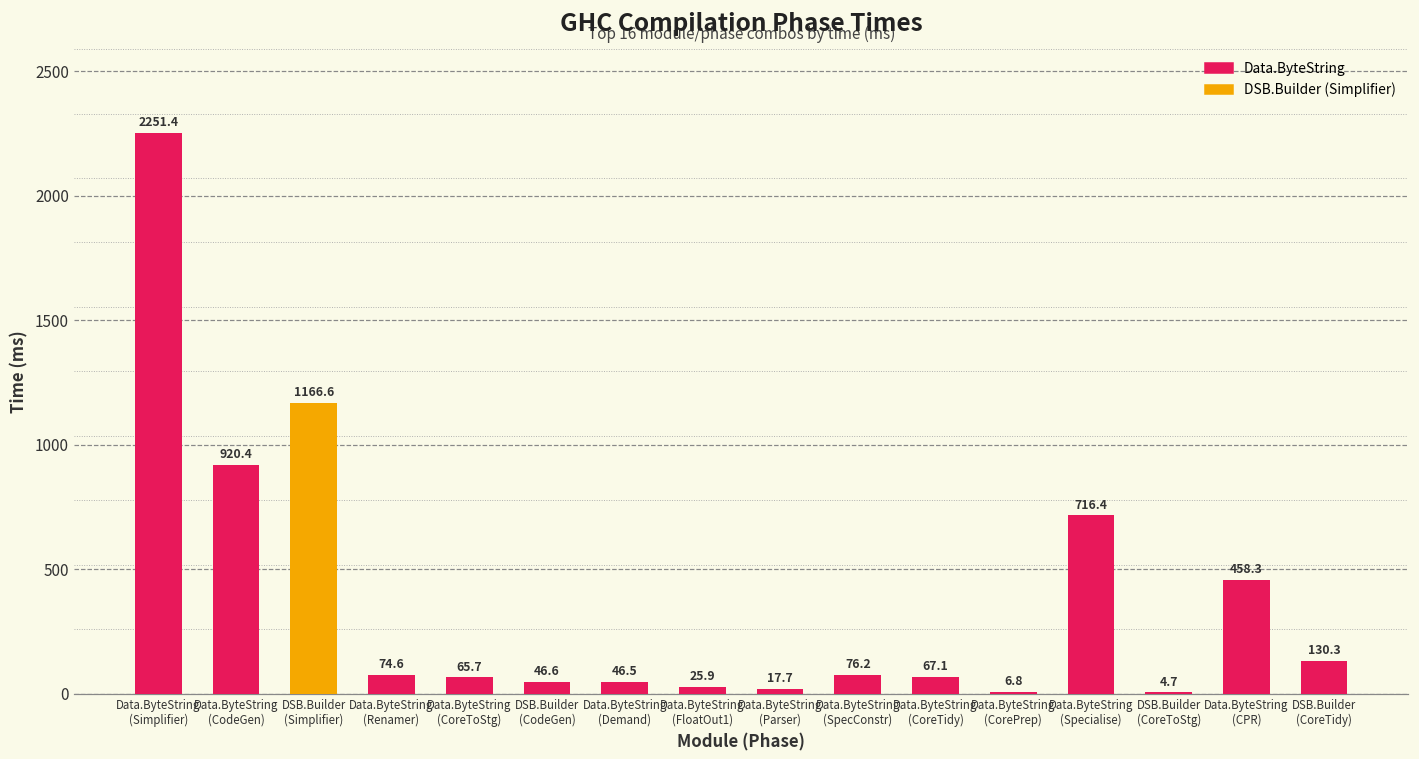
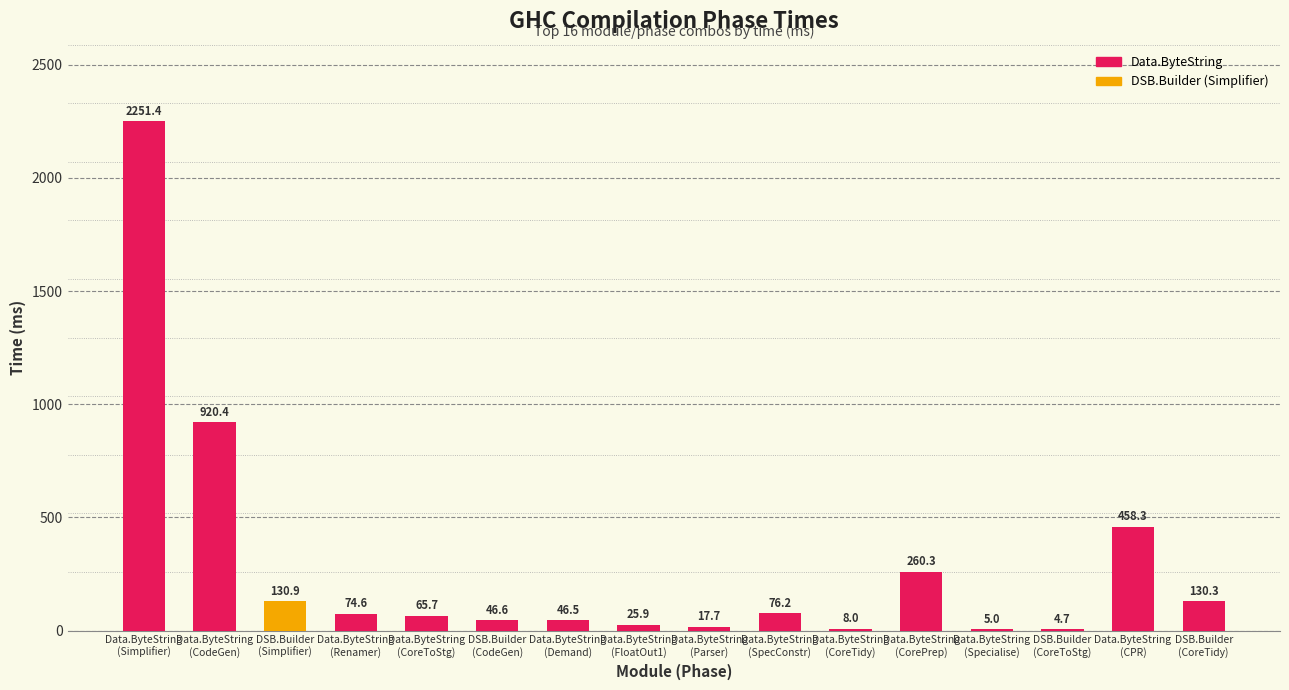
  {
    "Data.ByteString (Simplifier)": 2251.4,
    "Data.ByteString (CodeGen)": 920.4,
-   "DSB.Builder (Simplifier)": 1166.6,
+   "DSB.Builder (Simplifier)": 130.9,
    "Data.ByteString (Renamer)": 74.6,
    "Data.ByteString (CoreToStg)": 65.7,
    "DSB.Builder (CodeGen)": 46.6,
    "Data.ByteString (Demand)": 46.5,
    "Data.ByteString (FloatOut1)": 25.9,
    "Data.ByteString (Parser)": 17.7,
    "Data.ByteString (SpecConstr)": 76.2,
-   "Data.ByteString (CoreTidy)": 67.1,
-   "Data.ByteString (CorePrep)": 6.8,
-   "Data.ByteString (Specialise)": 716.4,
+   "Data.ByteString (CoreTidy)": 8.0,
+   "Data.ByteString (CorePrep)": 260.3,
+   "Data.ByteString (Specialise)": 5.0,
    "DSB.Builder (CoreToStg)": 4.7,
    "Data.ByteString (CPR)": 458.3,
    "DSB.Builder (CoreTidy)": 130.3
  }
